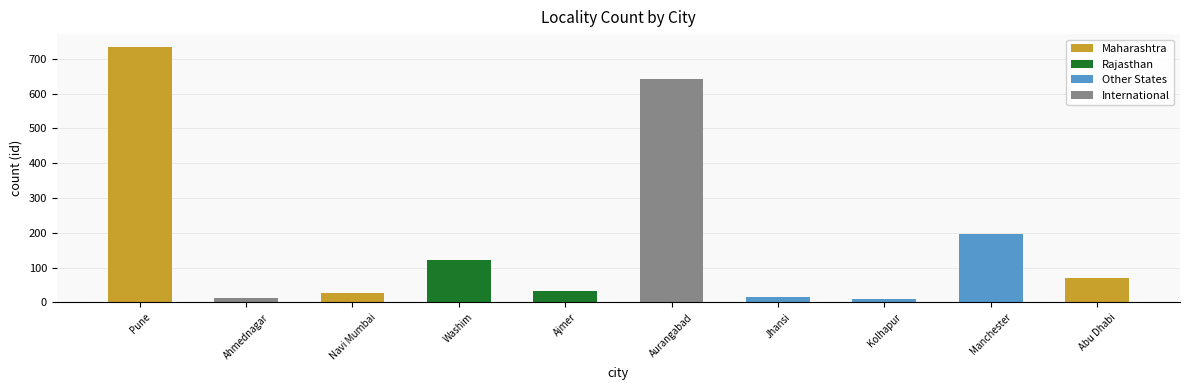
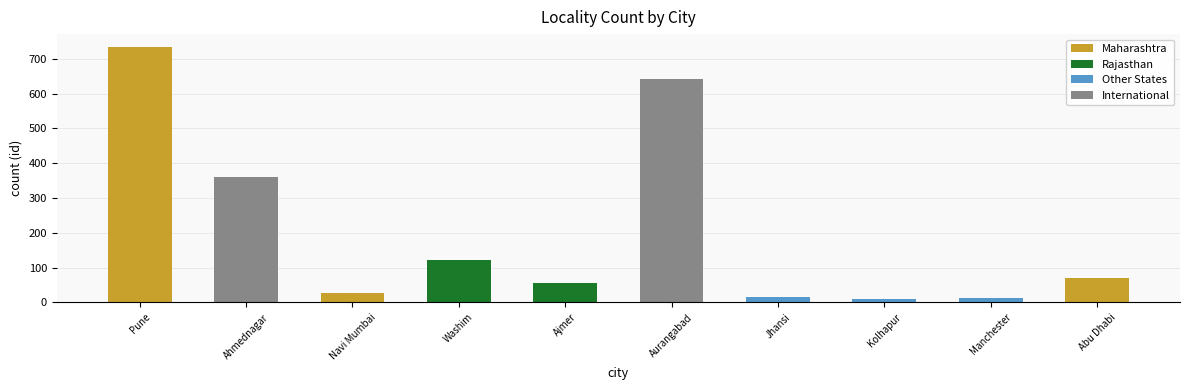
  {
    "Pune": 730,
-   "Ahmednagar": 10,
+   "Ahmednagar": 360,
    "Navi Mumbai": 30,
    "Washim": 120,
-   "Ajmer": 30,
+   "Ajmer": 60,
    "Aurangabad": 640,
    "Jhansi": 20,
    "Kolhapur": 10,
-   "Manchester": 200,
+   "Manchester": 10,
    "Abu Dhabi": 70
  }
